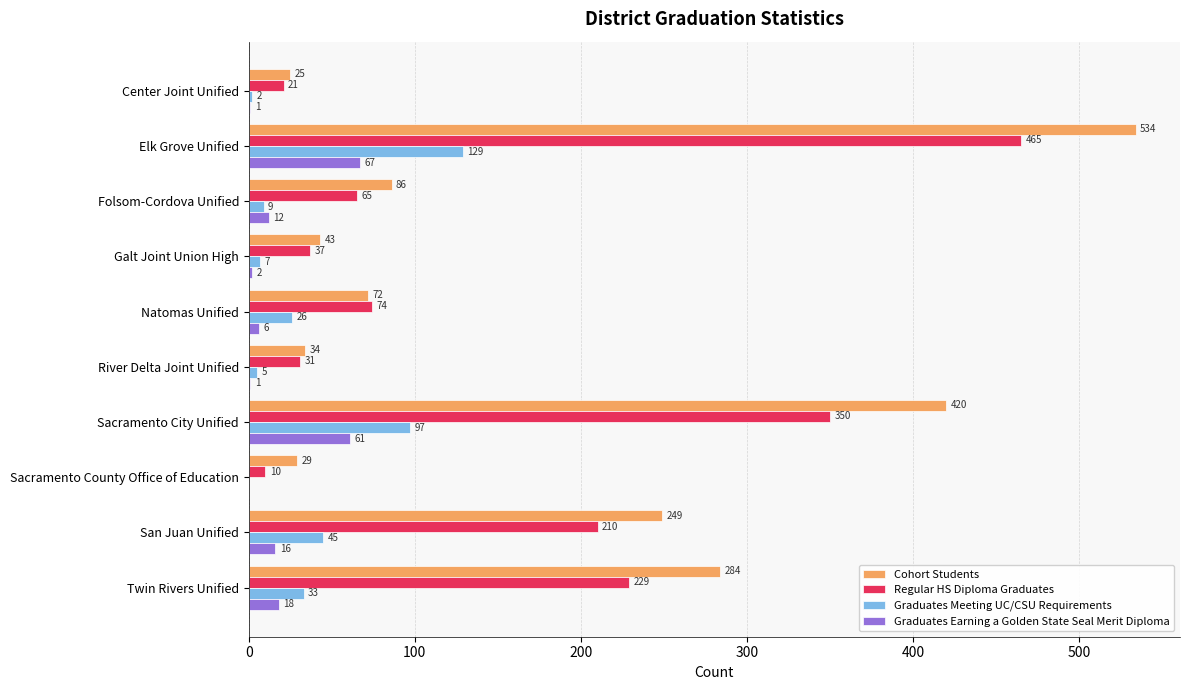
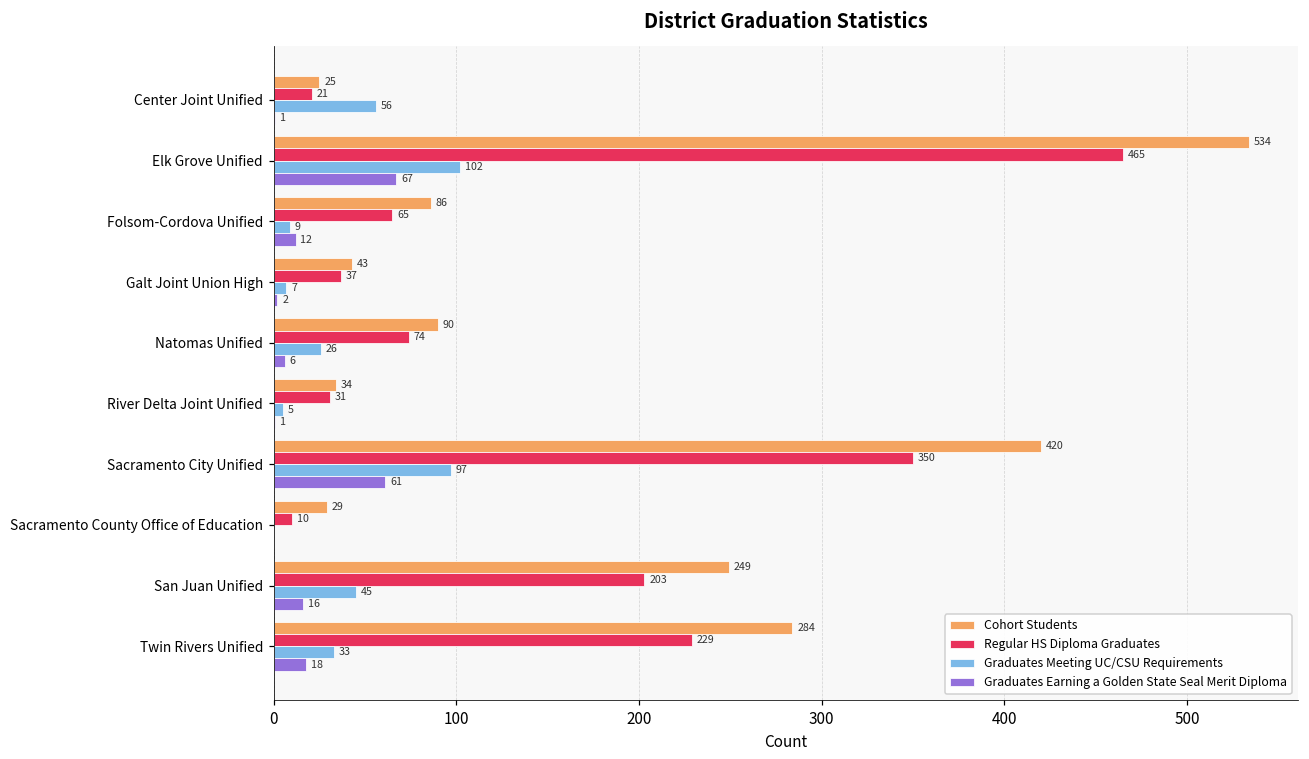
  {
    "Cohort Students": {
      "Center Joint Unified": 25,
      "Elk Grove Unified": 534,
      "Folsom-Cordova Unified": 86,
      "Galt Joint Union High": 43,
-     "Natomas Unified": 72,
+     "Natomas Unified": 90,
      "River Delta Joint Unified": 34,
      "Sacramento City Unified": 420,
      "Sacramento County Office of Education": 29,
      "San Juan Unified": 249,
      "Twin Rivers Unified": 284
    },
    "Regular HS Diploma Graduates": {
      "Center Joint Unified": 21,
      "Elk Grove Unified": 465,
      "Folsom-Cordova Unified": 65,
      "Galt Joint Union High": 37,
      "Natomas Unified": 74,
      "River Delta Joint Unified": 31,
      "Sacramento City Unified": 350,
      "Sacramento County Office of Education": 10,
-     "San Juan Unified": 210,
+     "San Juan Unified": 203,
      "Twin Rivers Unified": 229
    },
    "Graduates Meeting UC/CSU Requirements": {
-     "Center Joint Unified": 2,
-     "Elk Grove Unified": 129,
+     "Center Joint Unified": 56,
+     "Elk Grove Unified": 102,
      "Folsom-Cordova Unified": 9,
      "Galt Joint Union High": 7,
      "Natomas Unified": 26,
      "River Delta Joint Unified": 5,
      "Sacramento City Unified": 97,
      "San Juan Unified": 45,
      "Twin Rivers Unified": 33
    },
    "Graduates Earning a Golden State Seal Merit Diploma": {
      "Center Joint Unified": 1,
      "Elk Grove Unified": 67,
      "Folsom-Cordova Unified": 12,
      "Galt Joint Union High": 2,
      "Natomas Unified": 6,
      "River Delta Joint Unified": 1,
      "Sacramento City Unified": 61,
      "San Juan Unified": 16,
      "Twin Rivers Unified": 18
    }
  }
